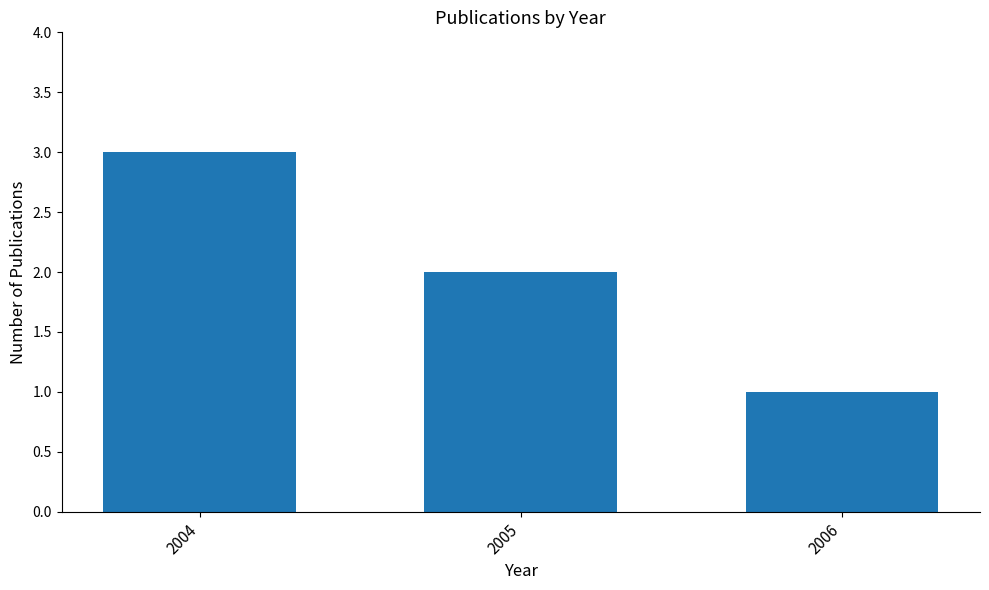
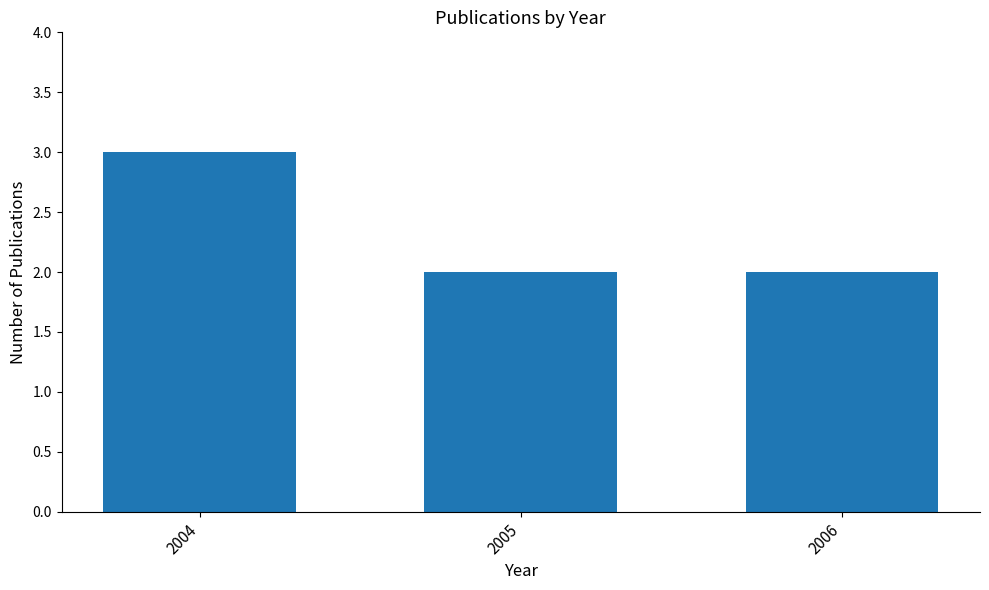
  {
    "2004": 3,
    "2005": 2,
-   "2006": 1
+   "2006": 2
  }
